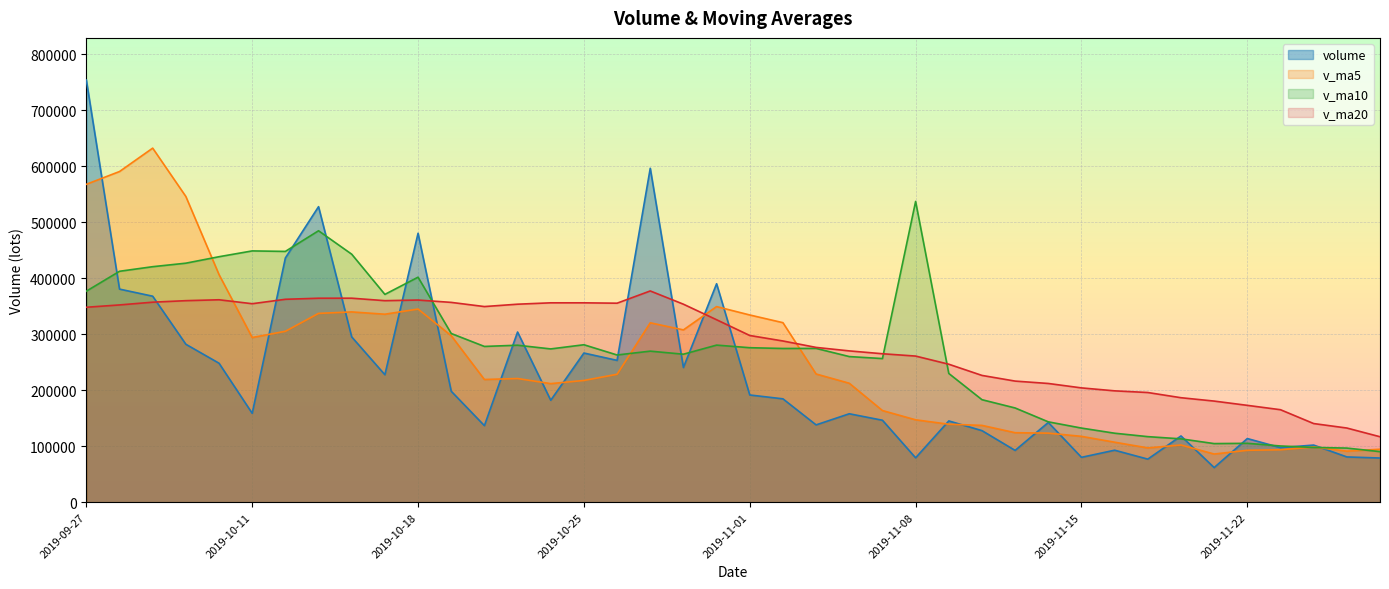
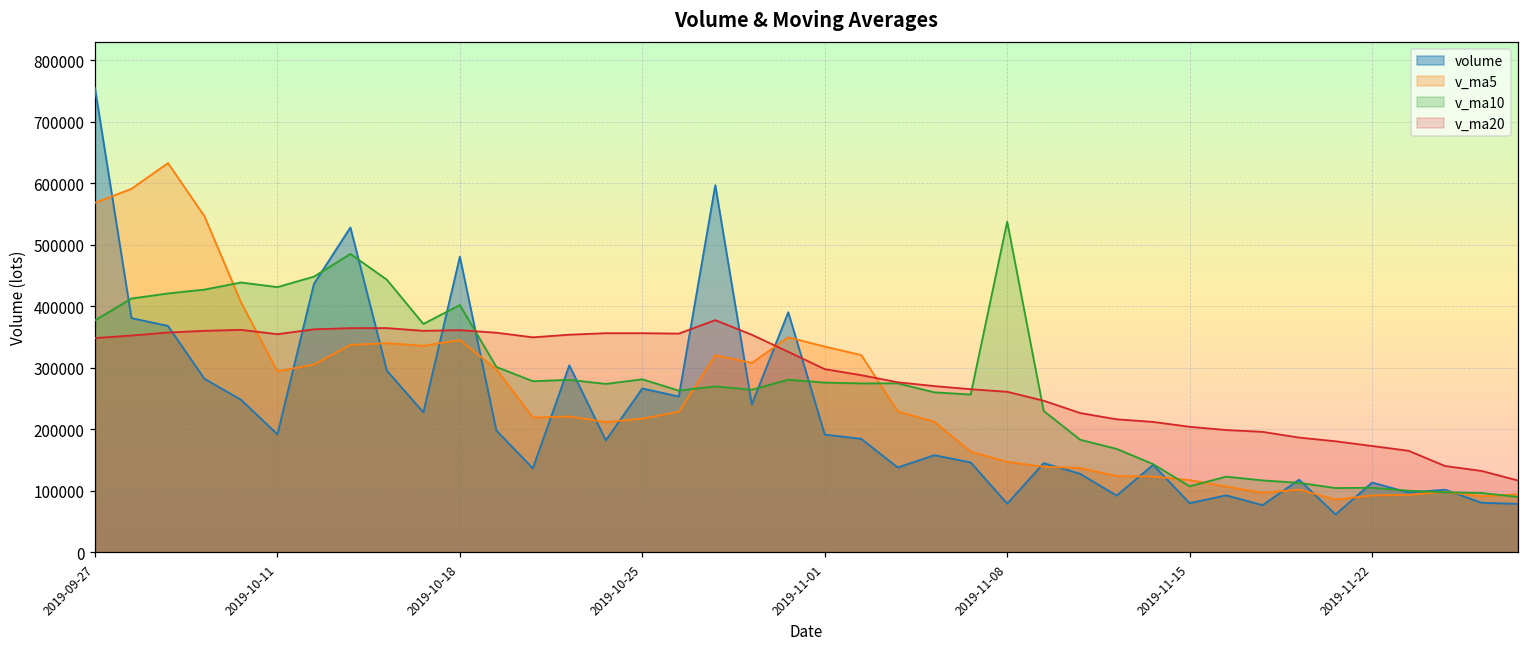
  {
    "volume": {
      "2019-09-27": 750000,
-     "2019-10-11": 160000,
+     "2019-10-11": 190000,
      "2019-10-18": 480000,
      "2019-10-25": 270000,
      "2019-11-01": 190000,
      "2019-11-08": 80000,
      "2019-11-15": 80000,
      "2019-11-22": 110000
    },
    "v_ma10": {
      "2019-09-27": 380000,
-     "2019-10-11": 450000,
+     "2019-10-11": 430000,
      "2019-10-18": 400000,
      "2019-10-25": 280000,
      "2019-11-01": 280000,
      "2019-11-08": 540000,
-     "2019-11-15": 130000,
+     "2019-11-15": 110000,
      "2019-11-22": 110000
    }
  }
